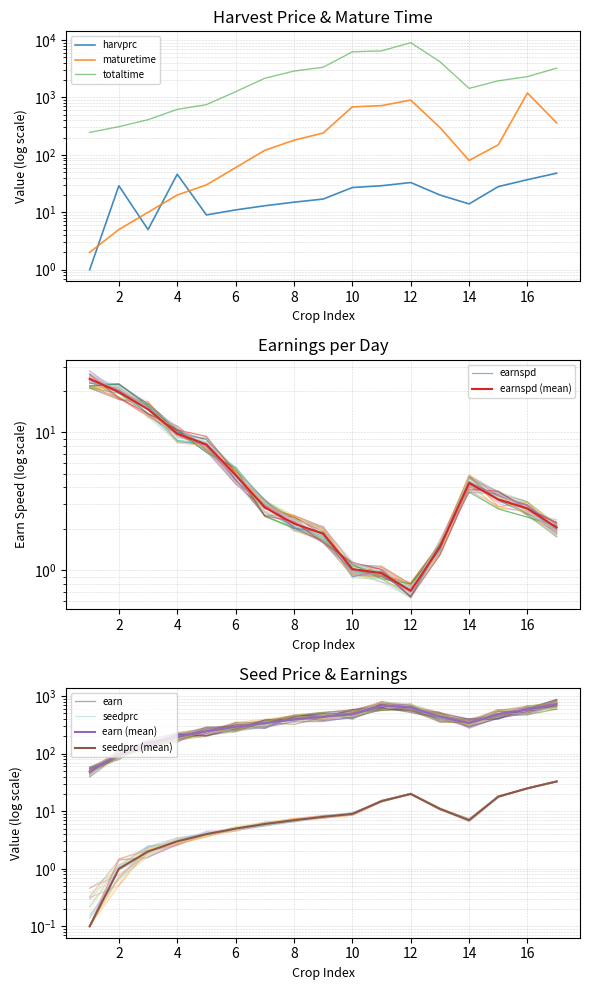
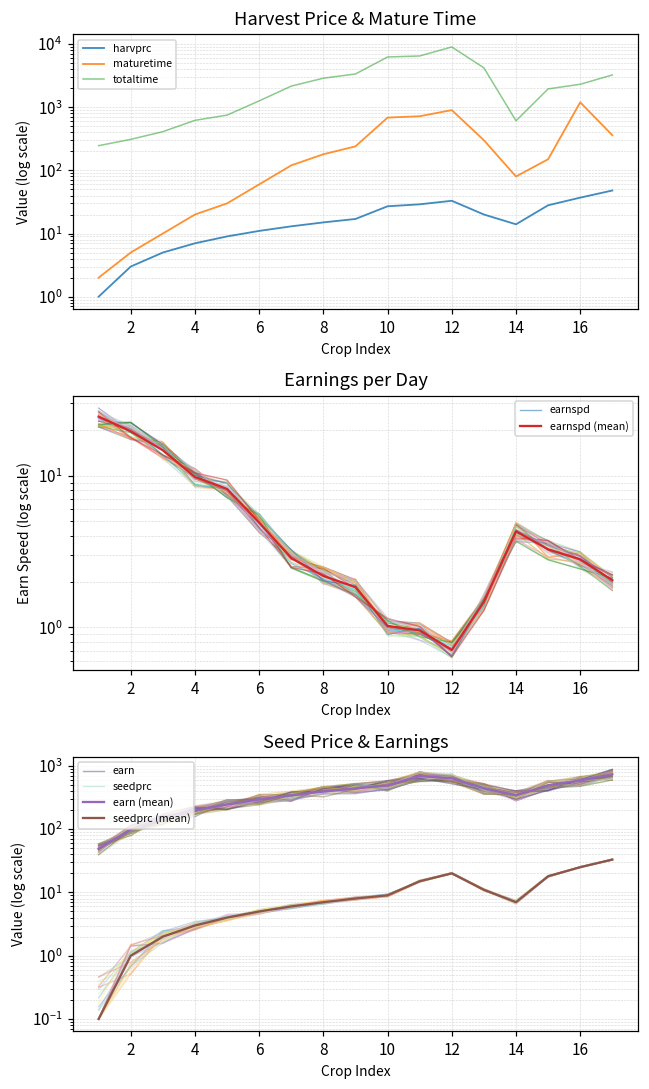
  {
    "Harvest Price & Mature Time": {
      "harvprc": {
-       "2": 30,
-       "4": 50,
+       "2": 3,
+       "4": 7,
        "6": 11,
        "8": 15,
        "10": 30,
        "12": 30,
        "14": 14,
        "16": 40
      },
      "maturetime": {
        "2": 5,
        "4": 20,
        "6": 60,
        "8": 180,
        "10": 700,
        "12": 900,
        "14": 80,
        "16": 1200
      },
      "totaltime": {
        "2": 300,
        "4": 600,
        "6": 1300,
        "8": 3000,
        "10": 6000,
        "12": 9000,
-       "14": 1400,
+       "14": 600,
        "16": 2300
      }
    }
  }
